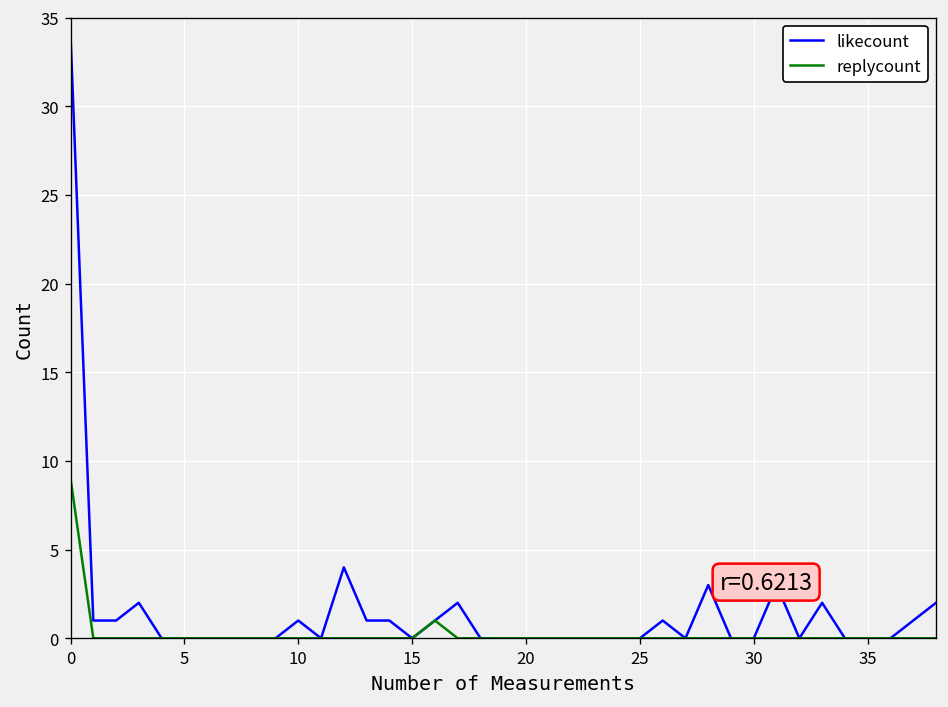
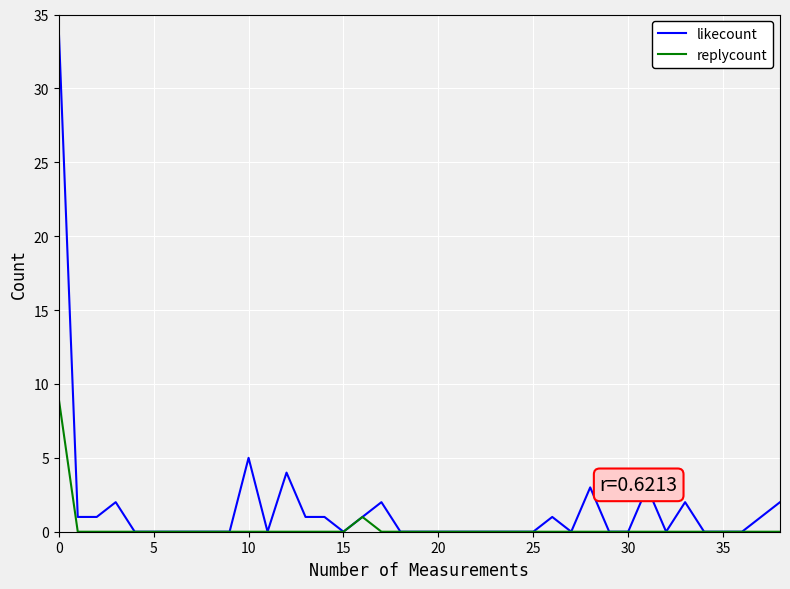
  {
    "likecount": {
      "0": 34,
-     "10": 1
+     "10": 5
    },
    "replycount": {
      "0": 9,
      "10": 0
    }
  }
